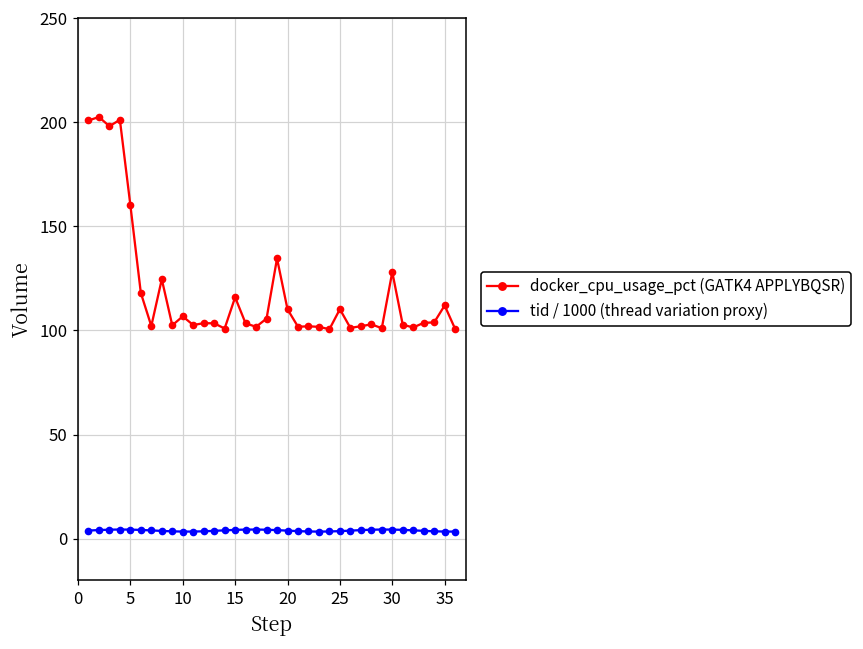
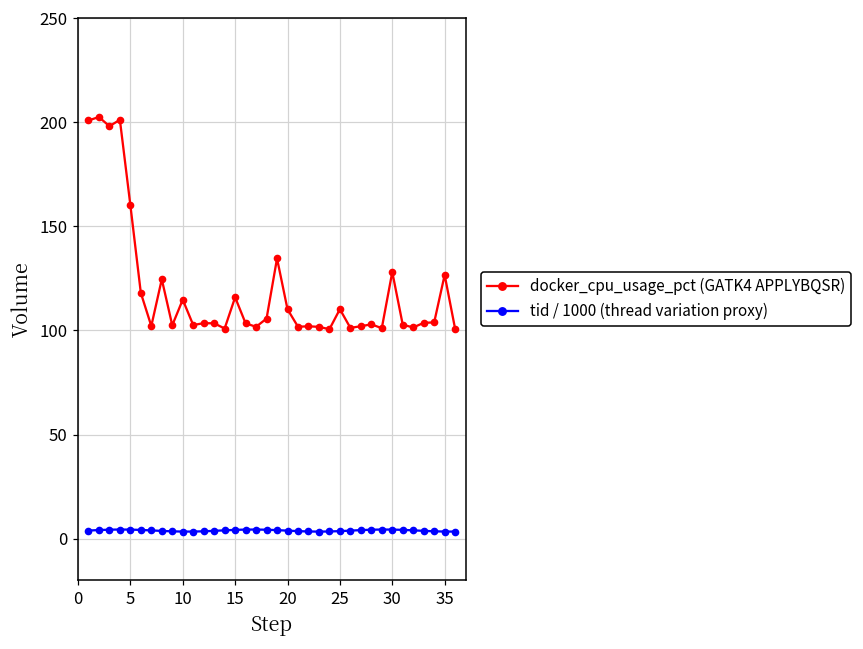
  {
    "docker_cpu_usage_pct (GATK4 APPLYBQSR)": {
      "5": 160,
-     "10": 107,
+     "10": 115,
      "15": 116,
      "20": 110,
      "25": 110,
      "30": 128,
-     "35": 112
+     "35": 127
    },
    "tid / 1000 (thread variation proxy)": {
      "5": 4,
      "10": 3,
      "15": 4,
      "20": 4,
      "25": 4,
      "30": 4,
      "35": 3
    }
  }
